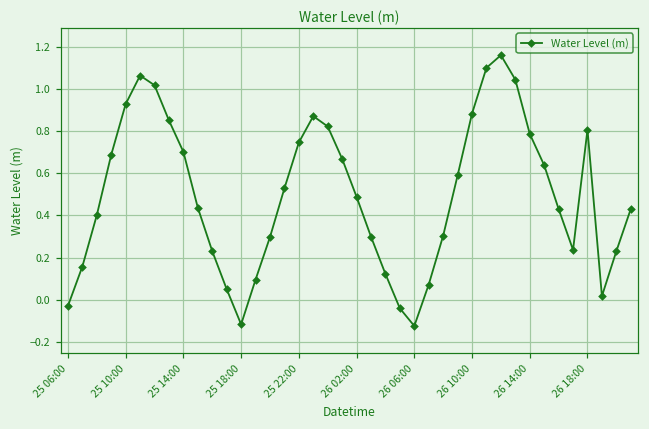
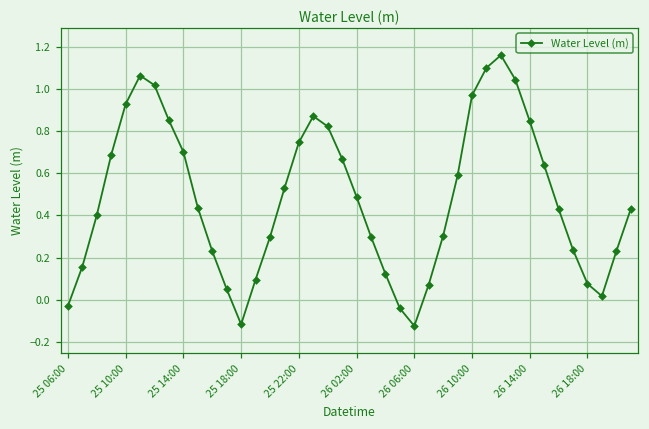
  {
    "25 06:00": -0.03,
    "25 10:00": 0.93,
    "25 14:00": 0.70,
    "25 18:00": -0.12,
    "25 22:00": 0.75,
    "26 02:00": 0.49,
    "26 06:00": -0.12,
-   "26 10:00": 0.88,
-   "26 14:00": 0.79,
-   "26 18:00": 0.81
+   "26 10:00": 0.97,
+   "26 14:00": 0.85,
+   "26 18:00": 0.08
  }
